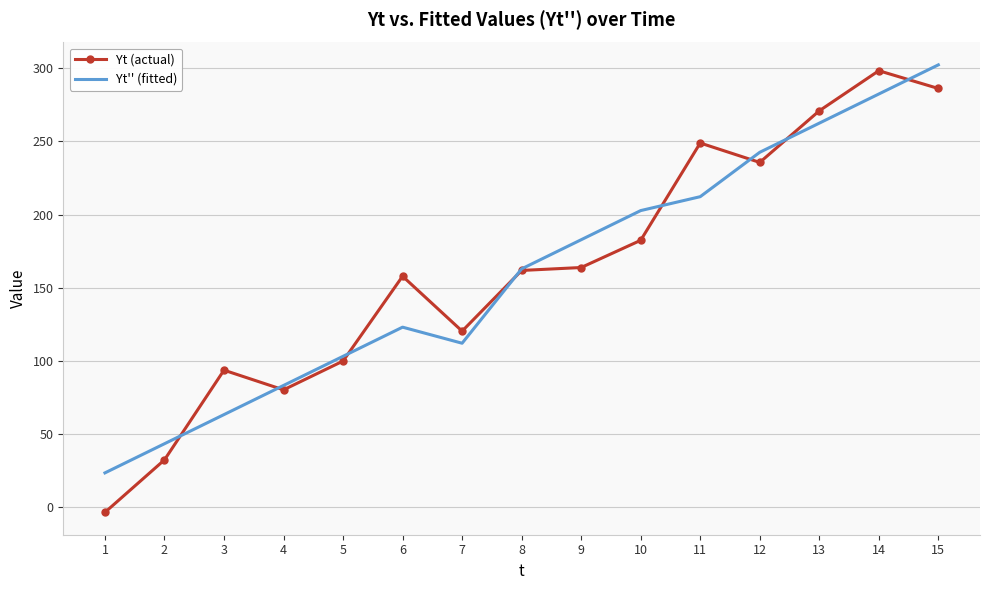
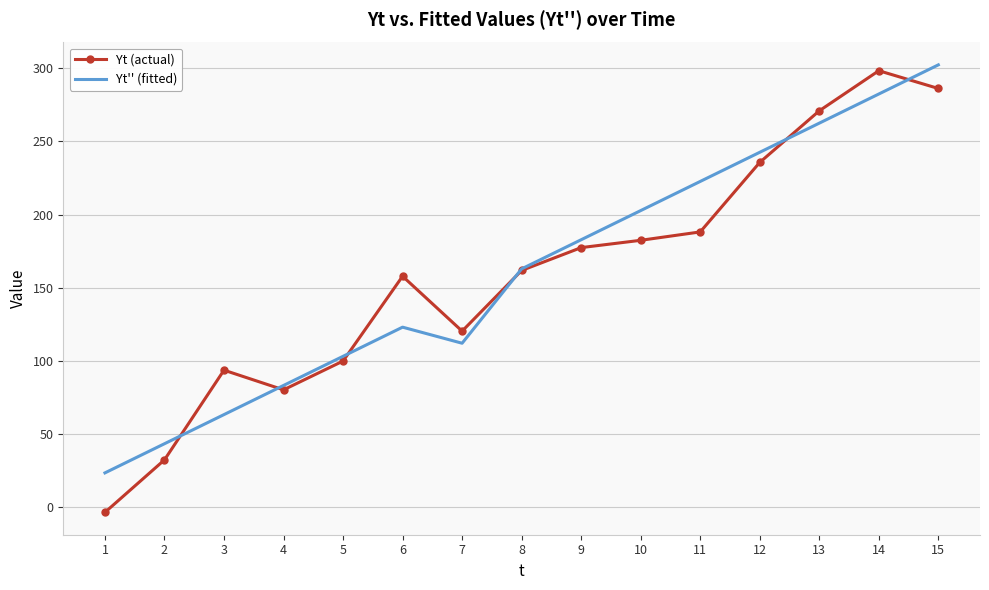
  {
    "Yt (actual)": {
      "1": -4,
      "2": 32,
      "3": 94,
      "4": 80,
      "5": 100,
      "6": 158,
      "7": 120,
-     "9": 164,
+     "9": 177,
      "10": 182,
-     "11": 249,
+     "11": 188,
      "12": 236,
      "13": 271,
      "14": 298,
      "15": 286
    },
    "Yt'' (fitted)": {
      "1": 23,
      "2": 43,
      "3": 63,
      "4": 83,
      "5": 103,
      "6": 123,
      "7": 112,
      "9": 183,
      "10": 203,
-     "11": 212,
+     "11": 223,
      "12": 243,
      "13": 262,
      "14": 282,
      "15": 302
    }
  }
